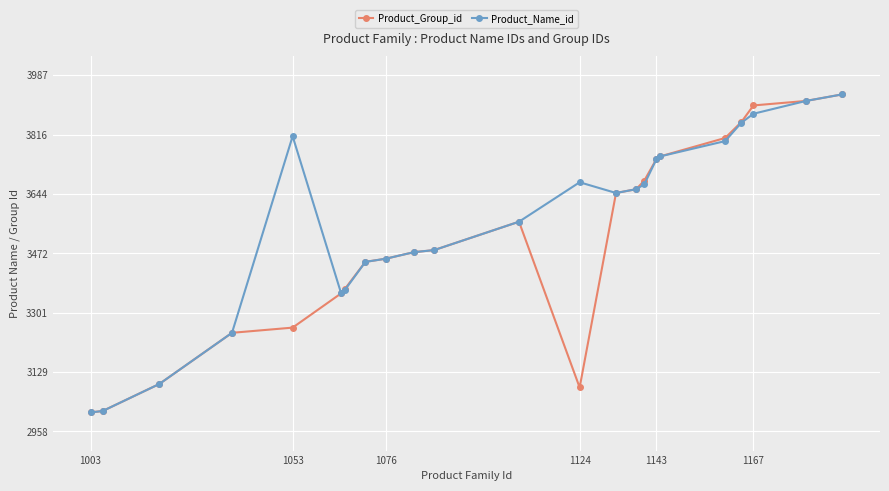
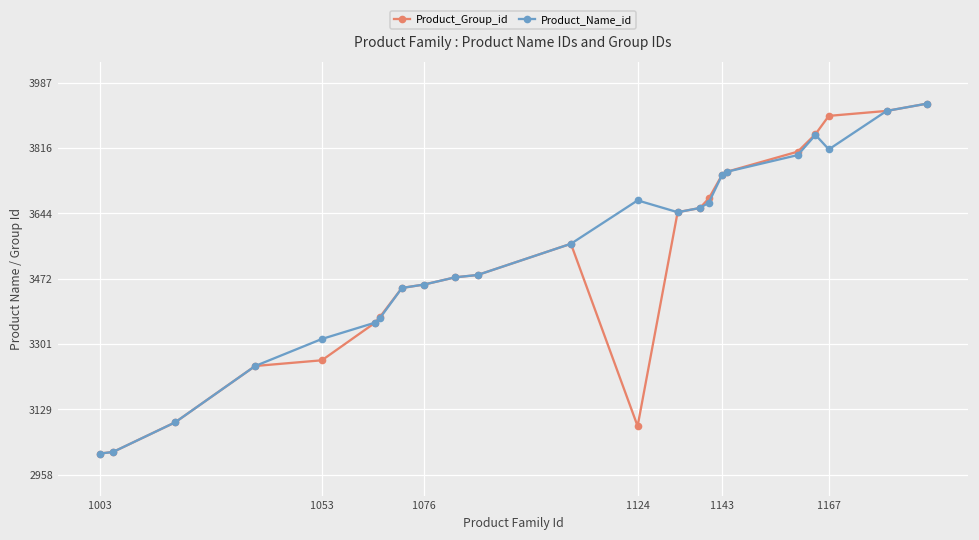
  {
    "Product_Group_id": {
      "1053": 3260,
      "1124": 3090,
      "1167": 3900
    },
    "Product_Name_id": {
-     "1053": 3810,
+     "1053": 3310,
      "1124": 3680,
-     "1167": 3880
+     "1167": 3810
    }
  }
